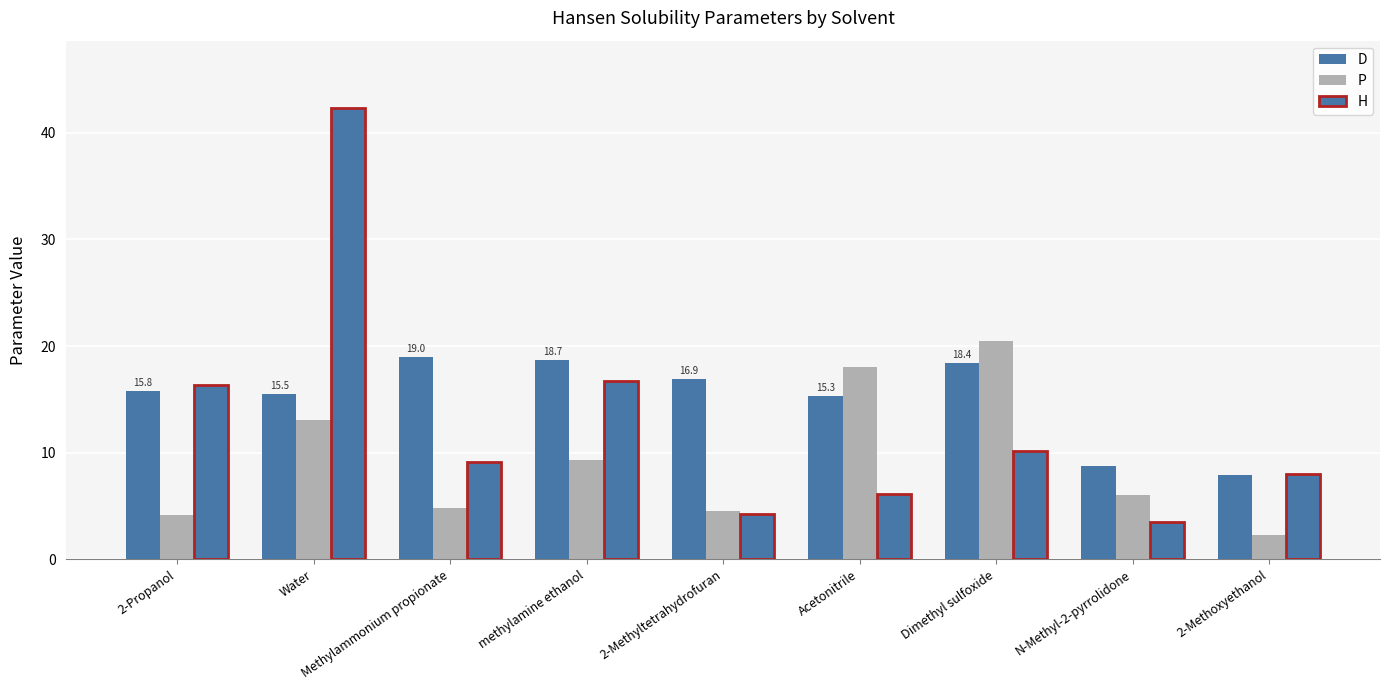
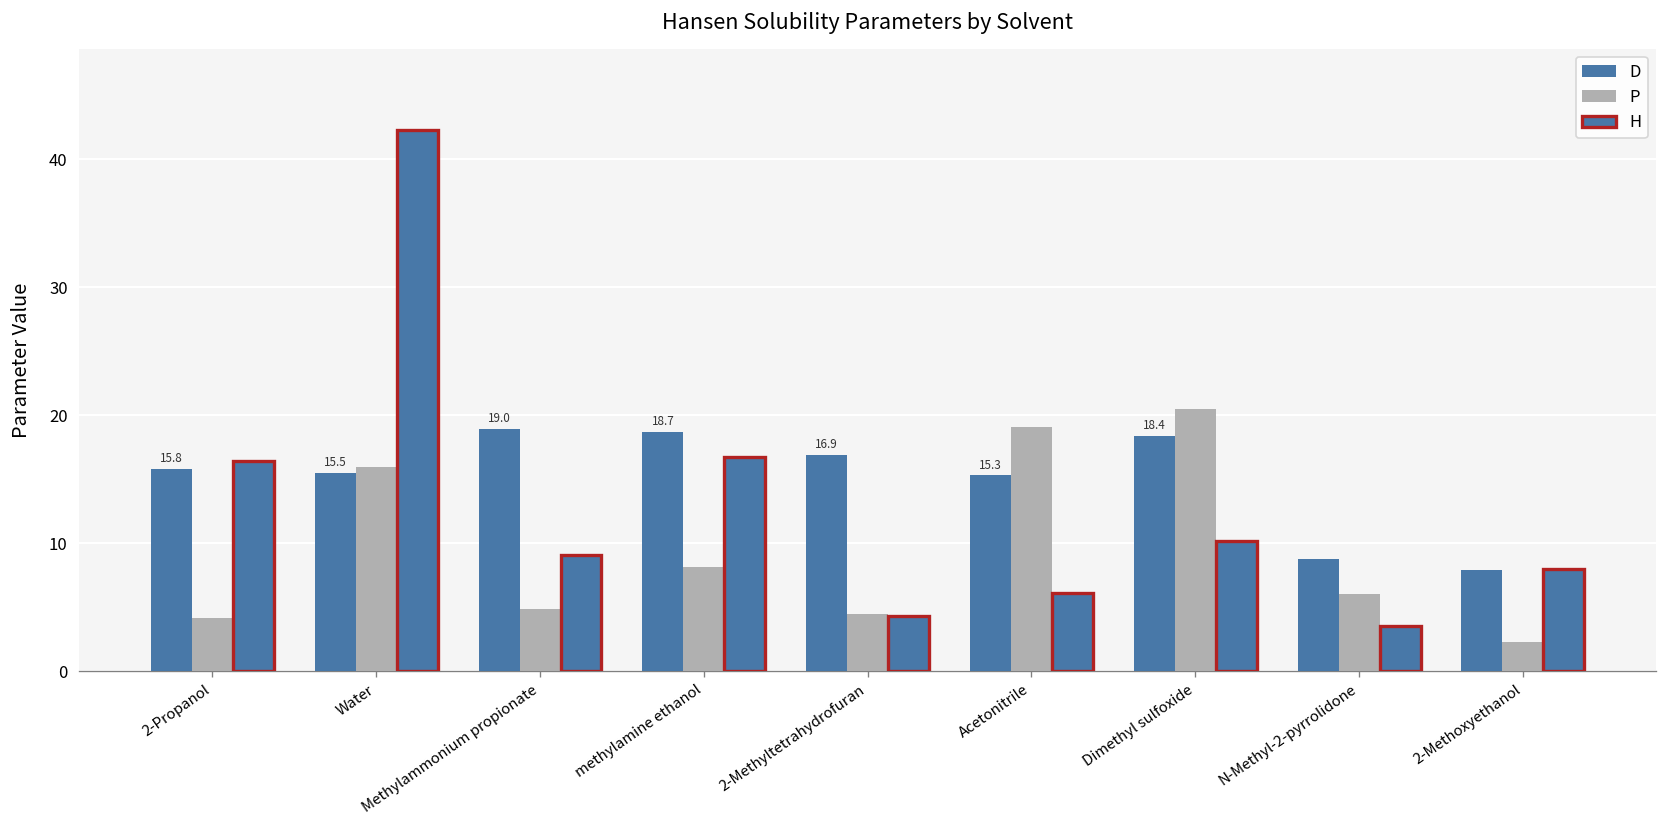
  {
    "P": {
      "2-Propanol": 4.2,
-     "Water": 13.1,
+     "Water": 16.0,
      "Methylammonium propionate": 4.8,
-     "methylamine ethanol": 9.3,
+     "methylamine ethanol": 8.1,
      "2-Methyltetrahydrofuran": 4.5,
-     "Acetonitrile": 18.0,
+     "Acetonitrile": 19.1,
      "Dimethyl sulfoxide": 20.5,
      "N-Methyl-2-pyrrolidone": 6.0,
      "2-Methoxyethanol": 2.3
    }
  }
